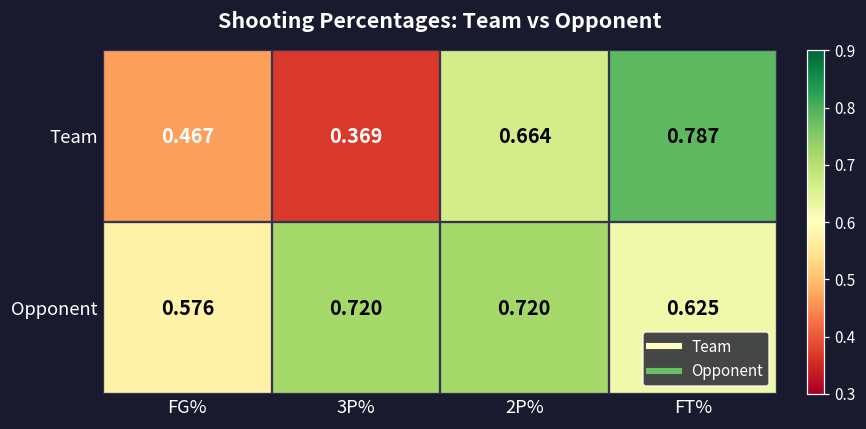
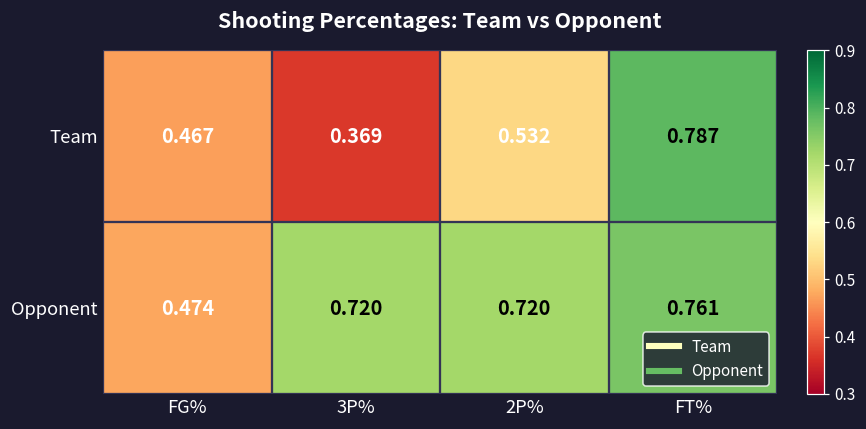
  {
    "Team": {
      "FG%": 0.467,
      "3P%": 0.369,
-     "2P%": 0.664,
+     "2P%": 0.532,
      "FT%": 0.787
    },
    "Opponent": {
-     "FG%": 0.576,
+     "FG%": 0.474,
      "3P%": 0.720,
      "2P%": 0.720,
-     "FT%": 0.625
+     "FT%": 0.761
    }
  }
